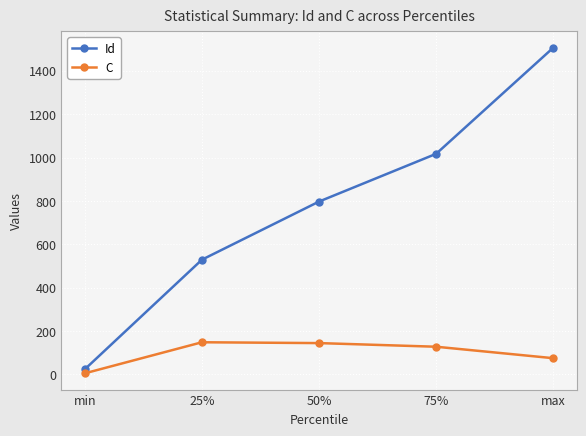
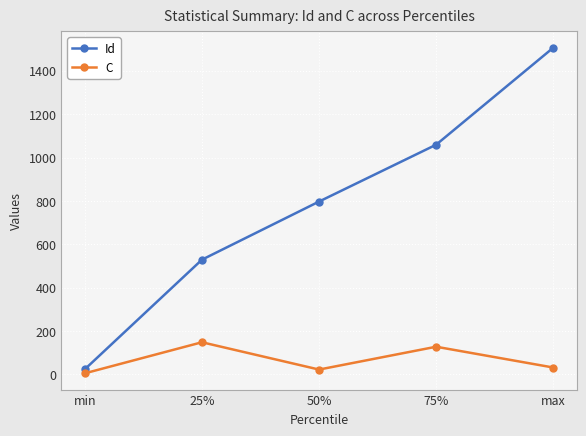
  {
    "Id": {
      "min": 20,
      "25%": 530,
      "50%": 800,
-     "75%": 1020,
+     "75%": 1060,
      "max": 1510
    },
    "C": {
      "min": 10,
      "25%": 150,
-     "50%": 140,
+     "50%": 20,
      "75%": 130,
-     "max": 80
+     "max": 30
    }
  }
